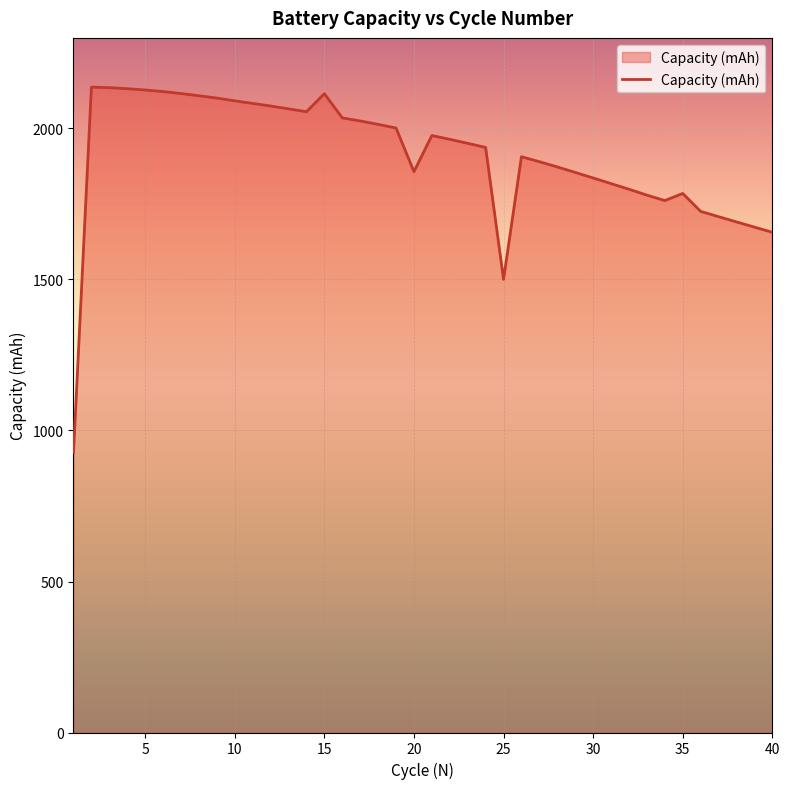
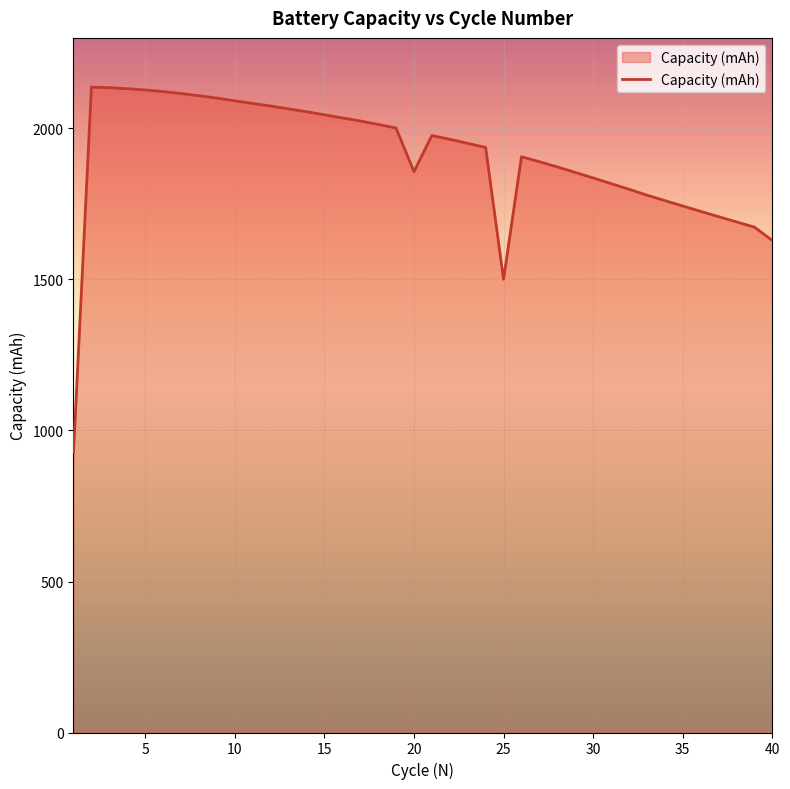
  {
    "5": 2130,
    "10": 2090,
-   "15": 2120,
+   "15": 2050,
    "20": 1860,
    "25": 1500,
    "30": 1840,
-   "35": 1780,
-   "40": 1660
+   "35": 1740,
+   "40": 1630
  }
